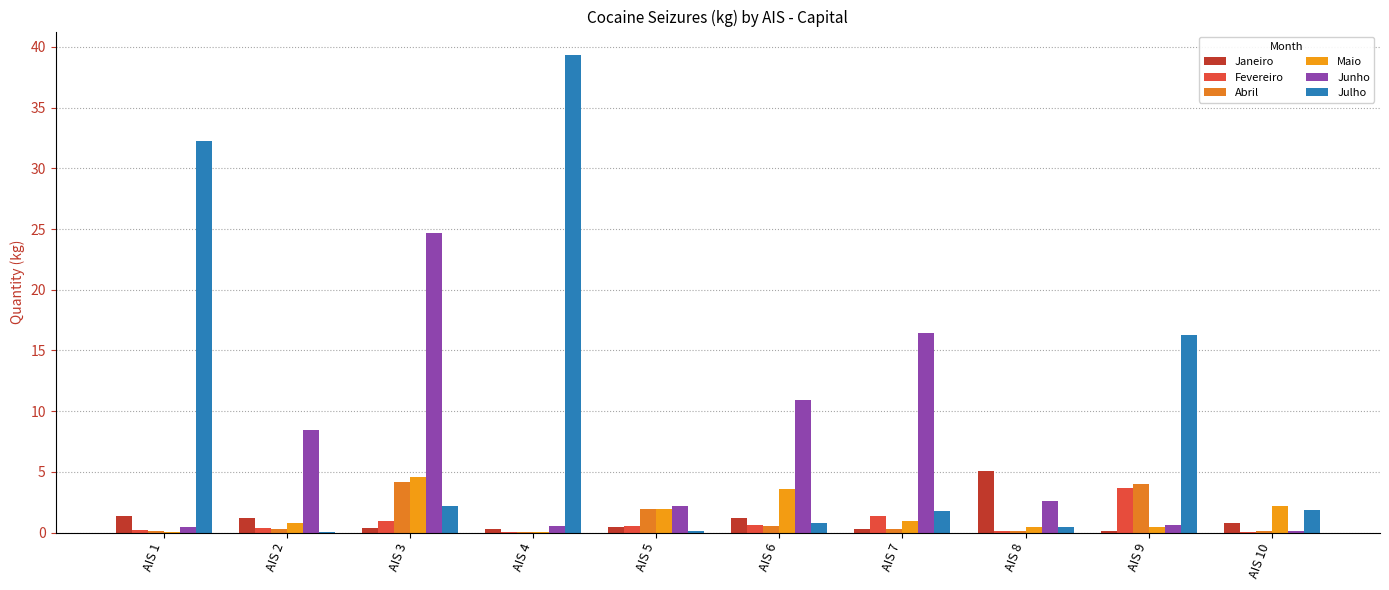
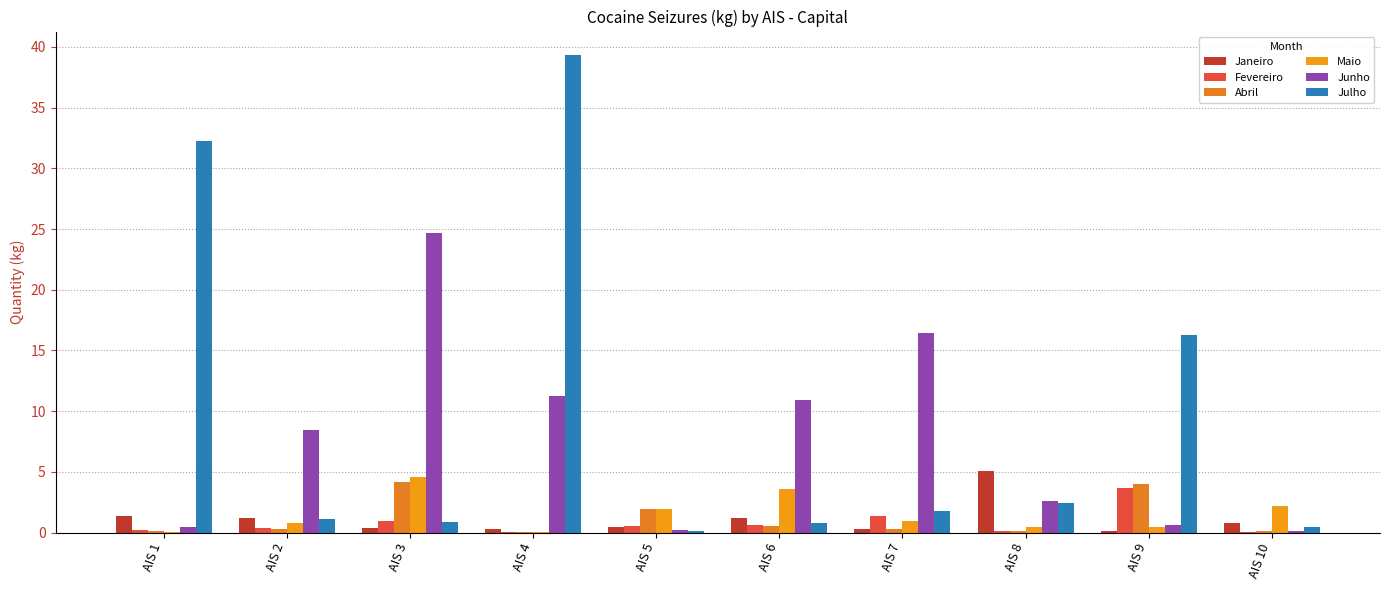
  {
    "Junho": {
      "AIS 1": 0.5,
      "AIS 2": 8.5,
      "AIS 3": 24.6,
-     "AIS 4": 0.5,
-     "AIS 5": 2.2,
+     "AIS 4": 11.2,
+     "AIS 5": 0.2,
      "AIS 6": 10.9,
      "AIS 7": 16.4,
      "AIS 8": 2.6,
      "AIS 9": 0.6
    },
    "Julho": {
      "AIS 1": 32.2,
-     "AIS 2": 0.1,
-     "AIS 3": 2.2,
+     "AIS 2": 1.1,
+     "AIS 3": 0.9,
      "AIS 4": 39.3,
      "AIS 6": 0.8,
      "AIS 7": 1.8,
-     "AIS 8": 0.4,
+     "AIS 8": 2.4,
      "AIS 9": 16.2,
-     "AIS 10": 1.9
+     "AIS 10": 0.5
    }
  }
